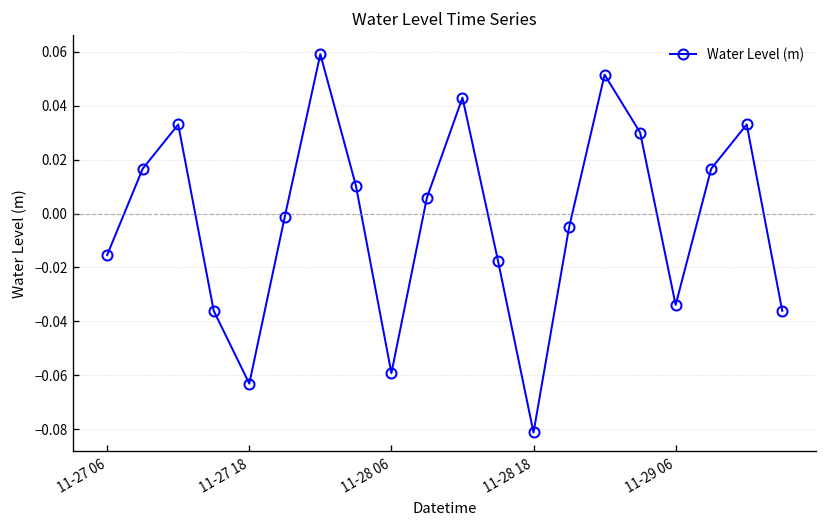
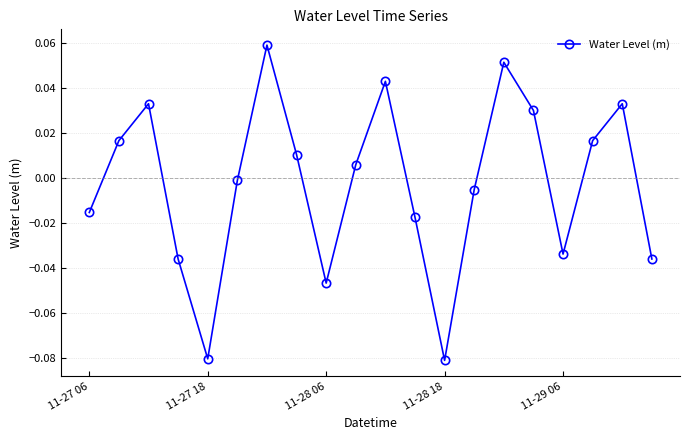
  {
    "11-27 06": -0.015,
-   "11-27 18": -0.063,
-   "11-28 06": -0.059,
+   "11-27 18": -0.081,
+   "11-28 06": -0.047,
    "11-28 18": -0.081,
    "11-29 06": -0.034
  }
